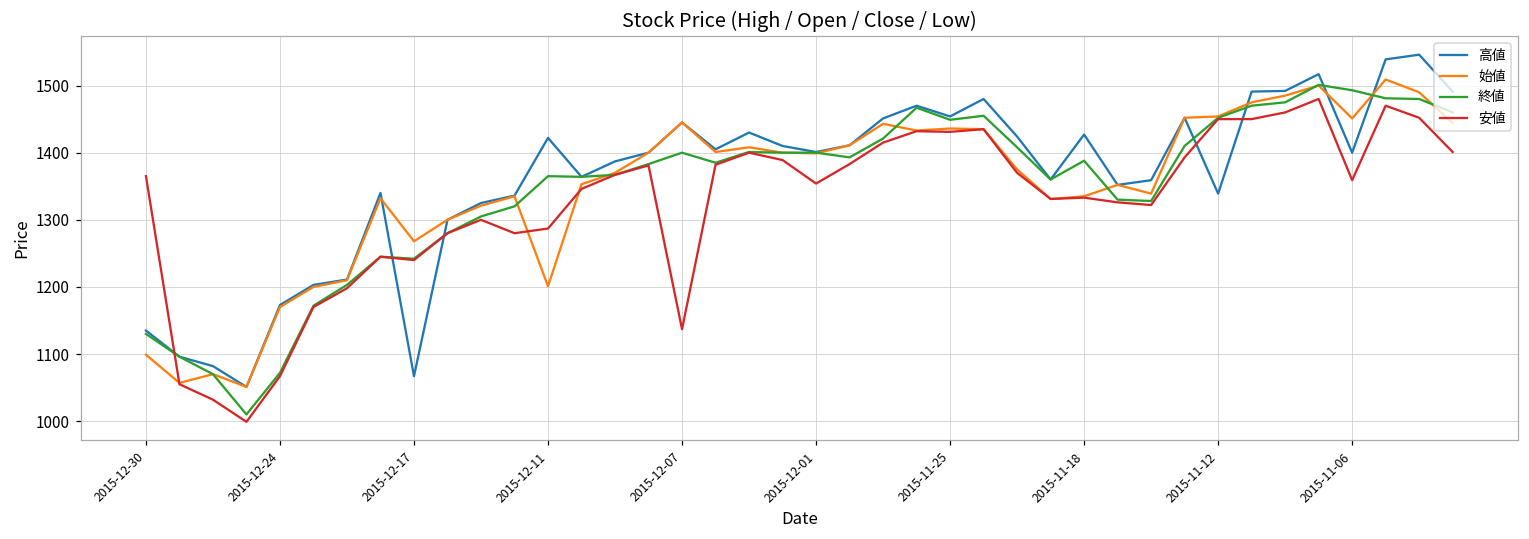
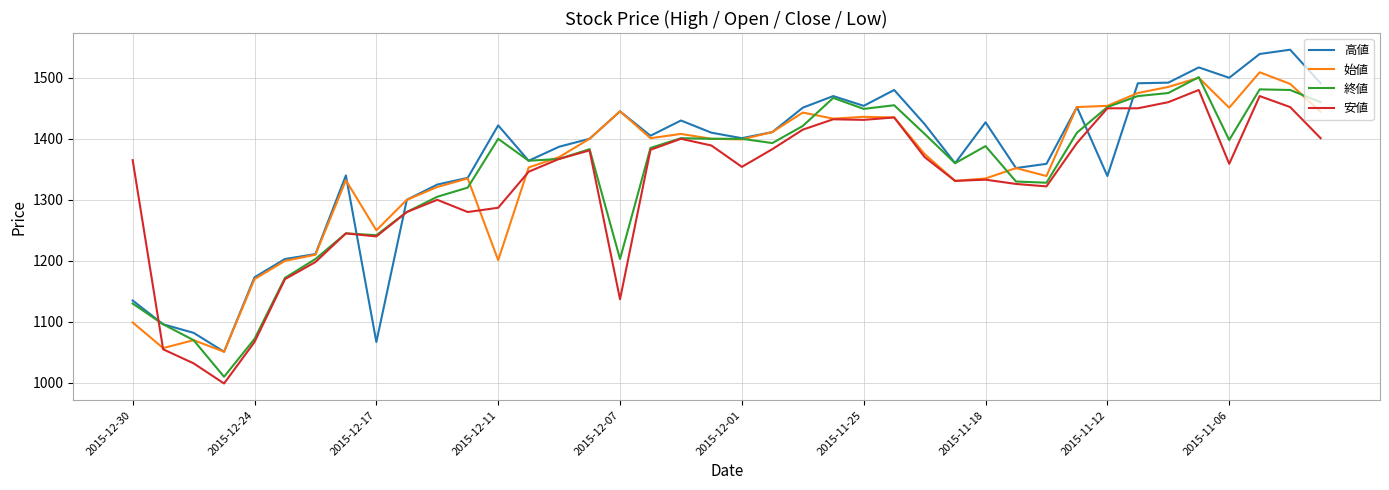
  {
    "高値": {
      "2015-12-30": 1140,
      "2015-12-17": 1070,
      "2015-12-11": 1420,
      "2015-11-25": 1450,
      "2015-11-18": 1430,
      "2015-11-12": 1340,
-     "2015-11-06": 1400
+     "2015-11-06": 1500
    },
    "始値": {
      "2015-12-30": 1100,
-     "2015-12-17": 1270,
+     "2015-12-17": 1250,
      "2015-12-11": 1200,
      "2015-11-25": 1440,
      "2015-11-06": 1450
    },
    "終値": {
      "2015-12-30": 1130,
      "2015-12-24": 1070,
-     "2015-12-11": 1370,
-     "2015-12-07": 1400,
+     "2015-12-11": 1400,
+     "2015-12-07": 1200,
      "2015-11-25": 1450,
      "2015-11-18": 1390,
-     "2015-11-06": 1490
+     "2015-11-06": 1400
    },
    "安値": {
      "2015-12-30": 1370,
      "2015-12-24": 1070,
      "2015-12-11": 1290,
      "2015-12-07": 1140,
      "2015-12-01": 1350,
      "2015-11-25": 1430,
      "2015-11-06": 1360
    }
  }
